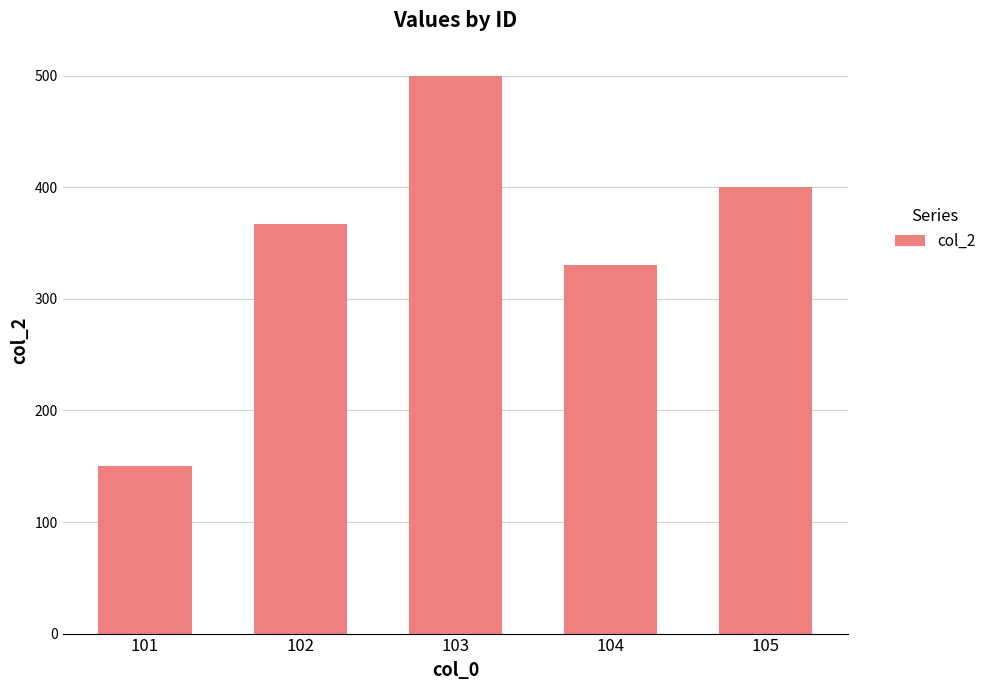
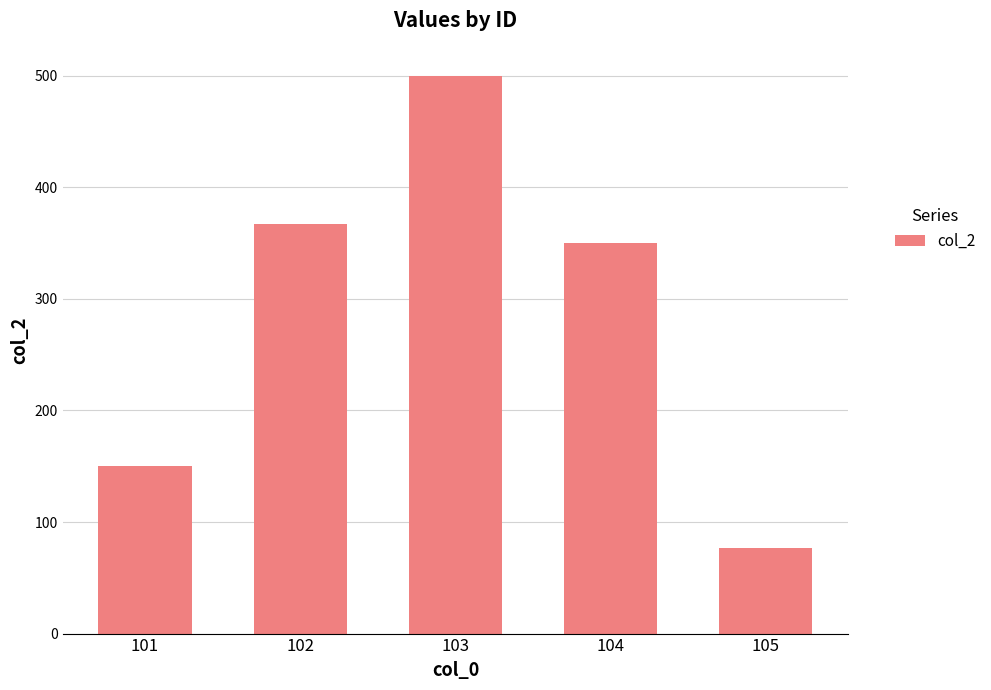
  {
    "101": 150,
    "102": 367,
    "103": 500,
-   "104": 330,
-   "105": 400
+   "104": 350,
+   "105": 77
  }
